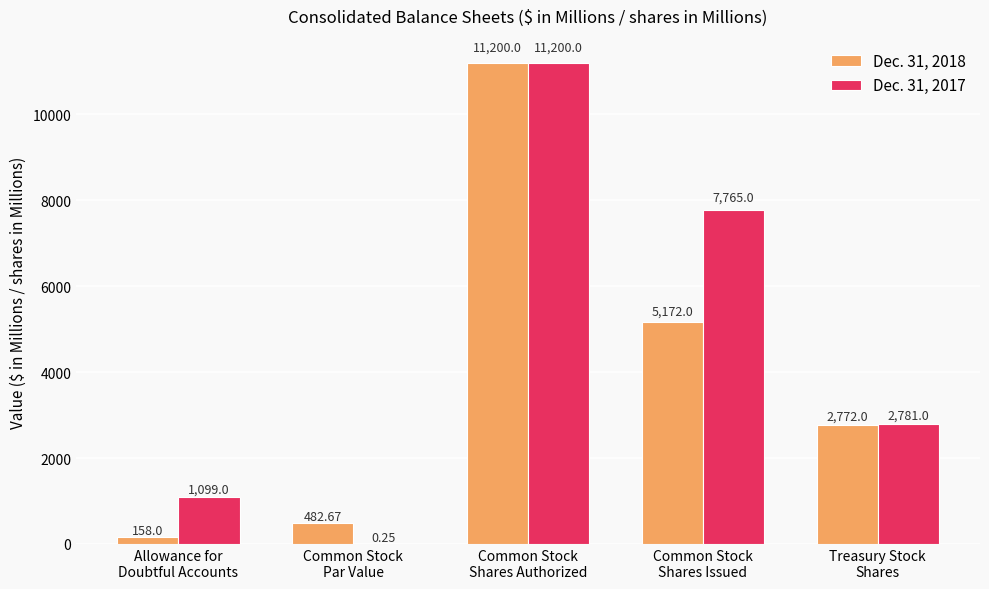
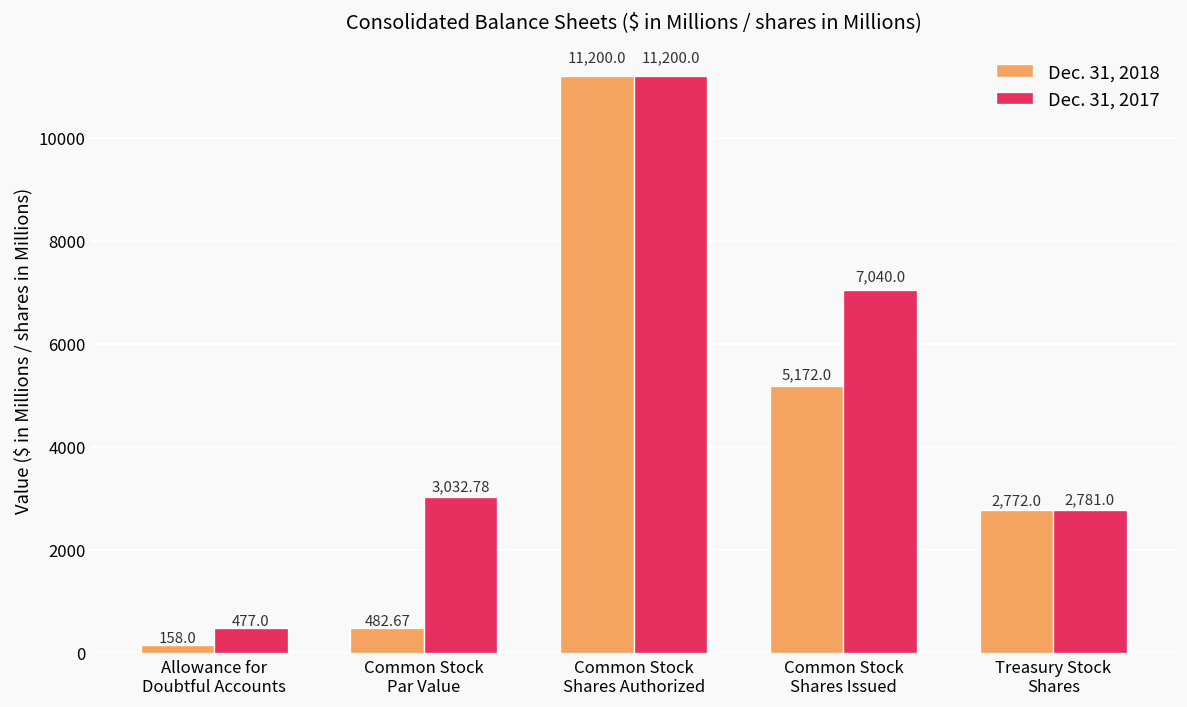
  {
    "Dec. 31, 2018": {
      "Allowance for Doubtful Accounts": "158.0",
      "Common Stock Par Value": "482.67",
      "Common Stock Shares Authorized": "11,200.0",
      "Common Stock Shares Issued": "5,172.0",
      "Treasury Stock Shares": "2,772.0"
    },
    "Dec. 31, 2017": {
-     "Allowance for Doubtful Accounts": "1,099.0",
-     "Common Stock Par Value": "0.25",
+     "Allowance for Doubtful Accounts": "477.0",
+     "Common Stock Par Value": "3,032.78",
      "Common Stock Shares Authorized": "11,200.0",
-     "Common Stock Shares Issued": "7,765.0",
+     "Common Stock Shares Issued": "7,040.0",
      "Treasury Stock Shares": "2,781.0"
    }
  }
